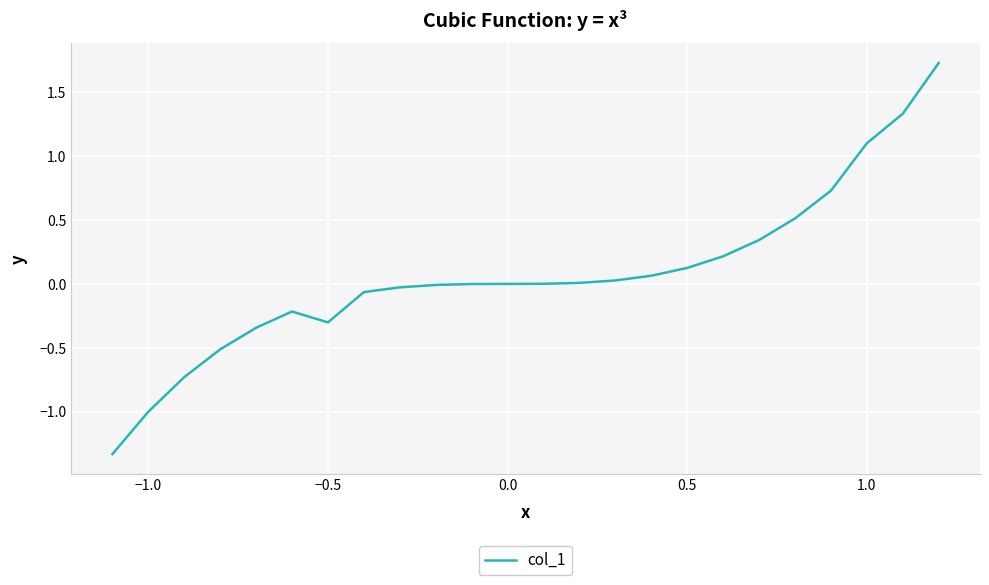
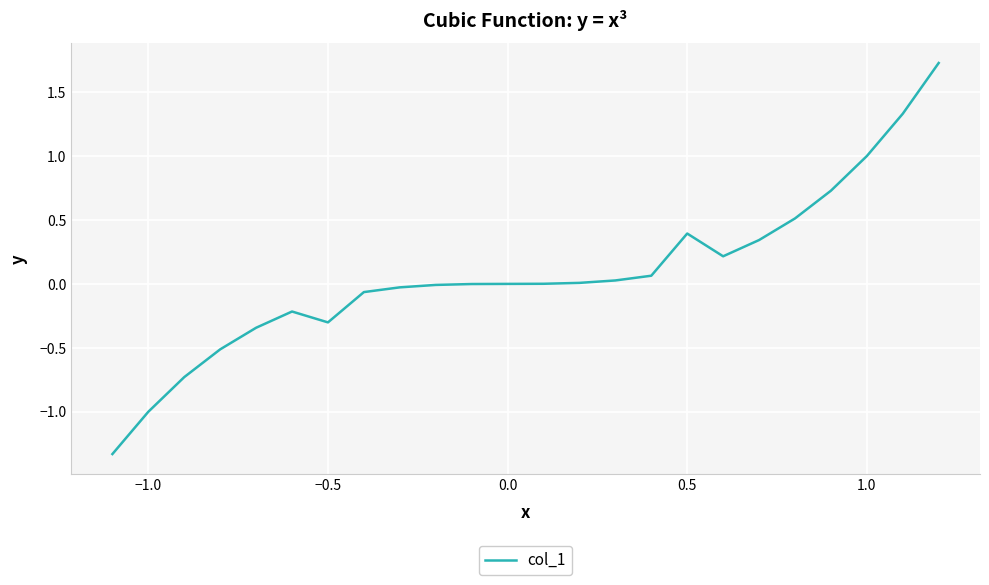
  {
    "−1.0": -1.00,
    "−0.5": -0.30,
    "0.0": 0.00,
-   "0.5": 0.13,
-   "1.0": 1.1
+   "0.5": 0.39,
+   "1.0": 1.0
  }
